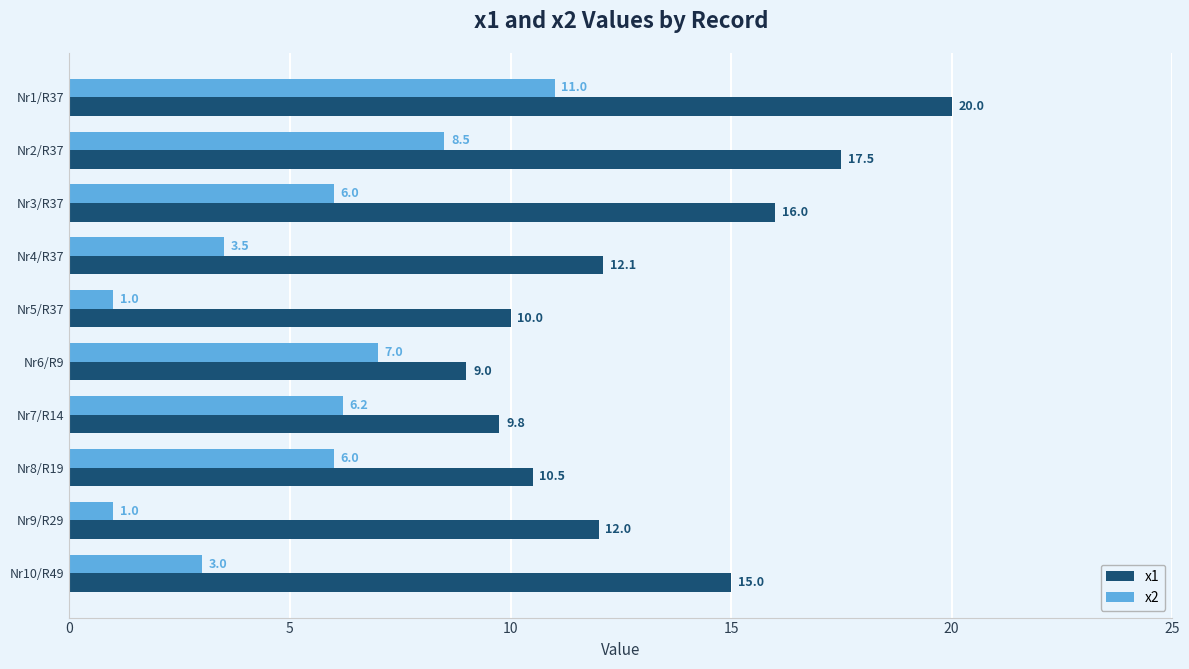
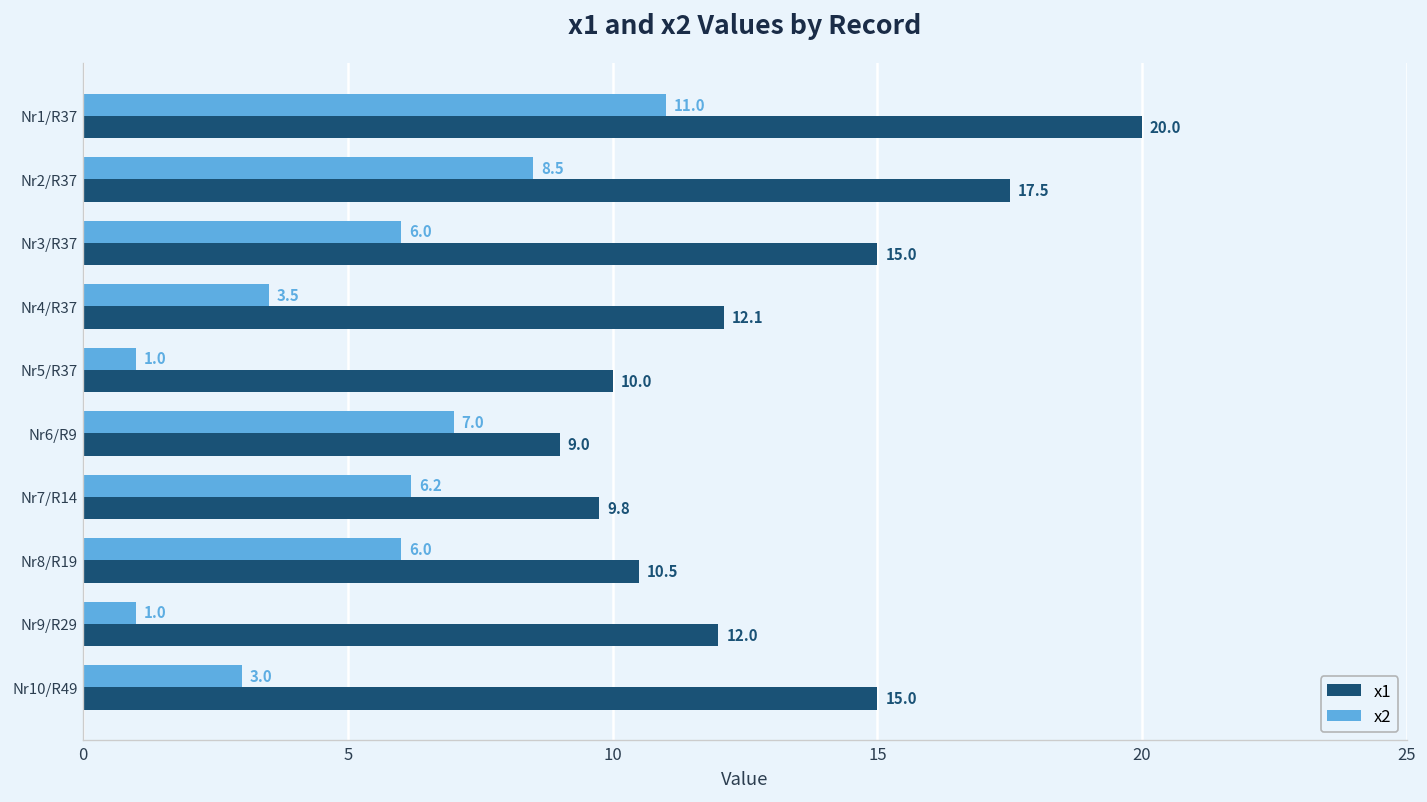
  {
    "x1": {
      "Nr1/R37": 20.0,
      "Nr2/R37": 17.5,
-     "Nr3/R37": 16.0,
+     "Nr3/R37": 15.0,
      "Nr4/R37": 12.1,
      "Nr5/R37": 10.0,
      "Nr6/R9": 9.0,
      "Nr7/R14": 9.8,
      "Nr8/R19": 10.5,
      "Nr9/R29": 12.0,
      "Nr10/R49": 15.0
    },
    "x2": {
      "Nr1/R37": 11.0,
      "Nr2/R37": 8.5,
      "Nr3/R37": 6.0,
      "Nr4/R37": 3.5,
      "Nr5/R37": 1.0,
      "Nr6/R9": 7.0,
      "Nr7/R14": 6.2,
      "Nr8/R19": 6.0,
      "Nr9/R29": 1.0,
      "Nr10/R49": 3.0
    }
  }
